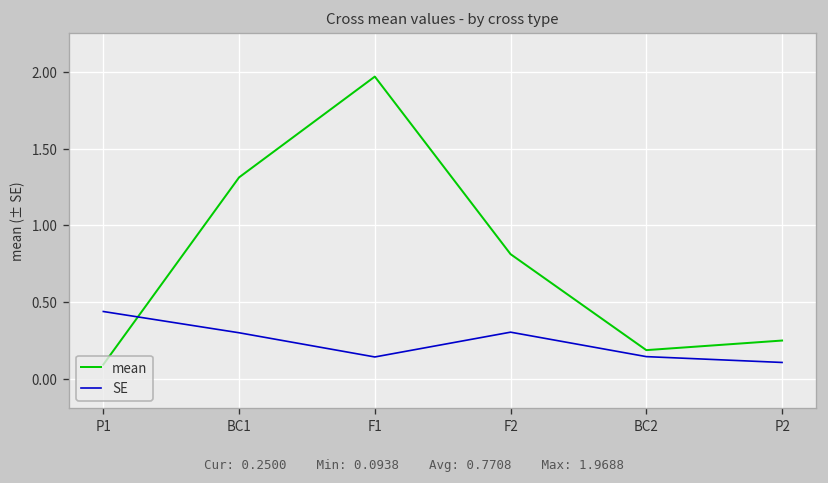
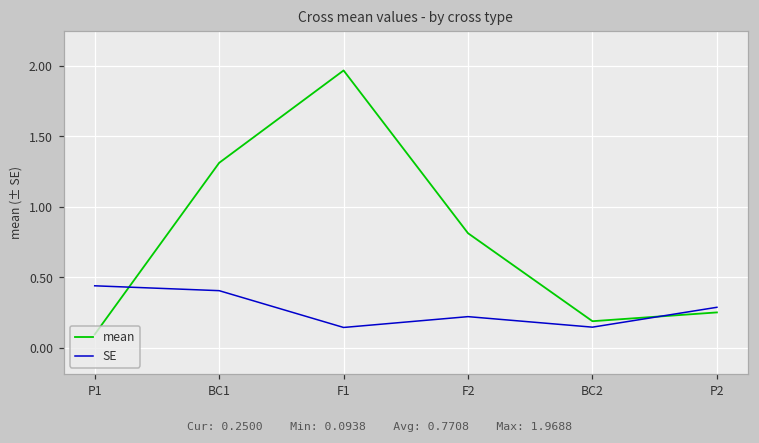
  {
    "mean": {
      "BC1": 1.31,
      "F1": 1.97,
      "F2": 0.81,
      "BC2": 0.19,
      "P2": 0.25
    },
    "SE": {
      "P1": 0.44,
-     "BC1": 0.30,
+     "BC1": 0.40,
      "F1": 0.14,
-     "F2": 0.30,
+     "F2": 0.22,
      "BC2": 0.15,
-     "P2": 0.11
+     "P2": 0.29
    }
  }
